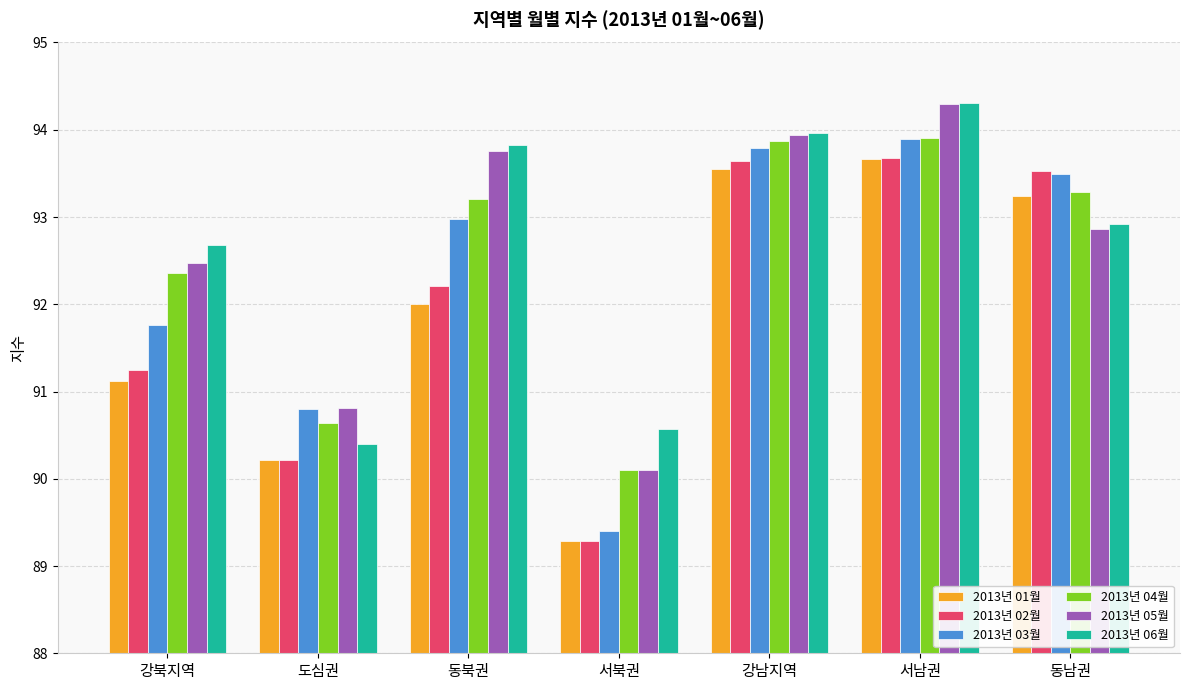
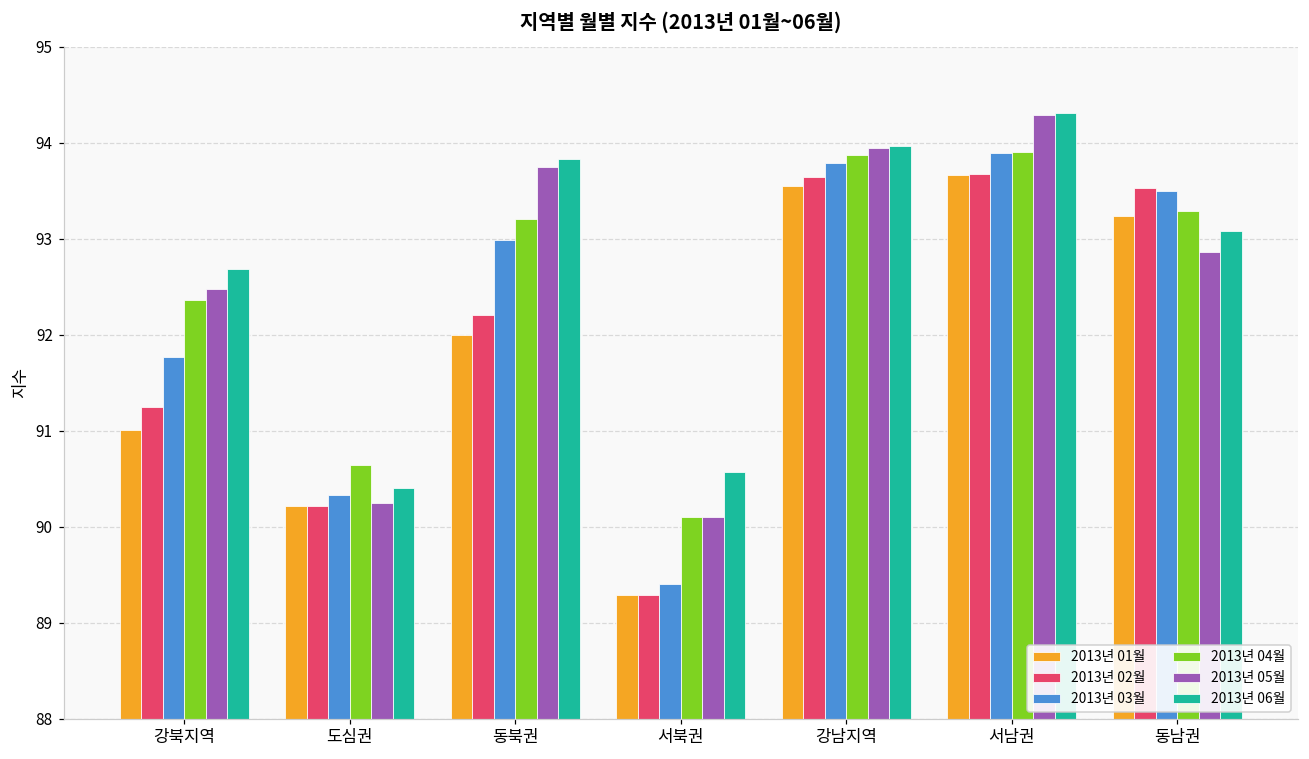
  {
    "2013년 01월": {
-     "강북지역": 91.1,
+     "강북지역": 91.0,
      "도심권": 90.2,
      "동북권": 92.0,
      "서북권": 89.3,
      "강남지역": 93.6,
      "서남권": 93.7,
      "동남권": 93.2
    },
    "2013년 02월": {
      "강북지역": 91.2,
      "도심권": 90.2,
      "동북권": 92.2,
      "서북권": 89.3,
      "강남지역": 93.6,
      "서남권": 93.7,
      "동남권": 93.5
    },
    "2013년 03월": {
      "강북지역": 91.8,
-     "도심권": 90.8,
+     "도심권": 90.3,
      "동북권": 93.0,
      "서북권": 89.4,
      "강남지역": 93.8,
      "서남권": 93.9,
      "동남권": 93.5
    },
    "2013년 04월": {
      "강북지역": 92.4,
      "도심권": 90.6,
      "동북권": 93.2,
      "서북권": 90.1,
      "강남지역": 93.9,
      "서남권": 93.9,
      "동남권": 93.3
    },
    "2013년 05월": {
      "강북지역": 92.5,
-     "도심권": 90.8,
+     "도심권": 90.2,
      "동북권": 93.8,
      "서북권": 90.1,
      "강남지역": 93.9,
      "서남권": 94.3,
      "동남권": 92.9
    },
    "2013년 06월": {
      "강북지역": 92.7,
      "도심권": 90.4,
      "동북권": 93.8,
      "서북권": 90.6,
      "강남지역": 94.0,
      "서남권": 94.3,
-     "동남권": 92.9
+     "동남권": 93.1
    }
  }
